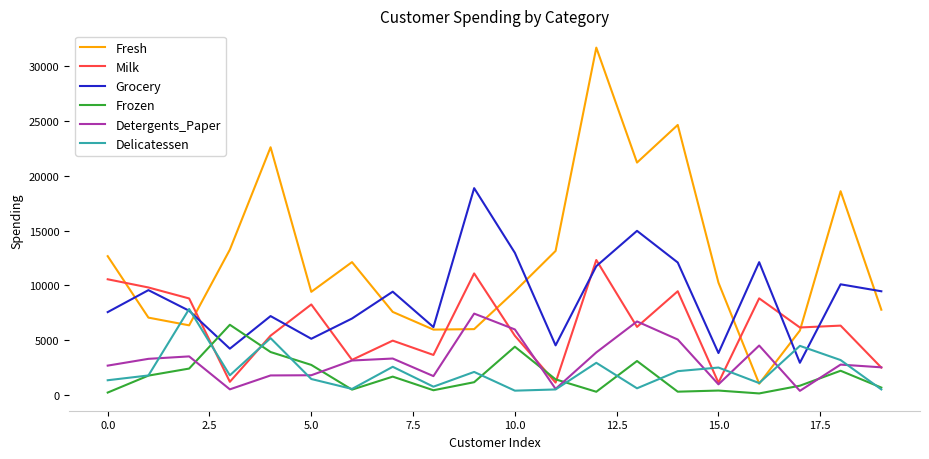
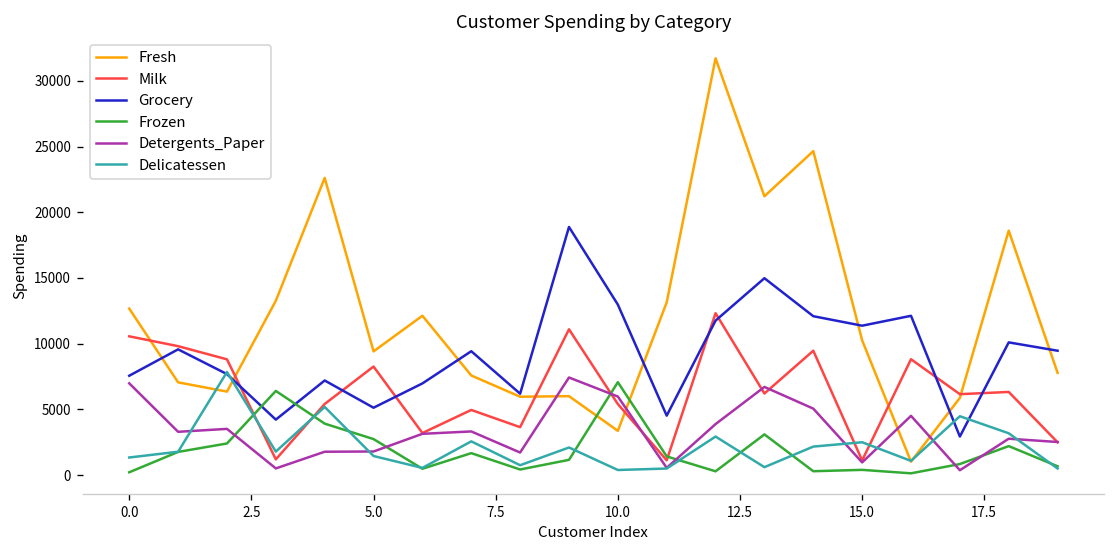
  {
    "Fresh": {
      "0.0": 12700,
      "5.0": 9400,
-     "10.0": 9500,
+     "10.0": 3400,
      "15.0": 10300
    },
    "Milk": {
      "0.0": 10600,
      "5.0": 8300,
      "10.0": 5400
    },
    "Grocery": {
      "0.0": 7600,
      "5.0": 5100,
      "10.0": 13000,
-     "15.0": 3800
+     "15.0": 11400
    },
    "Frozen": {
      "0.0": 200,
      "5.0": 2700,
-     "10.0": 4400,
+     "10.0": 7100,
      "15.0": 400
    },
    "Detergents_Paper": {
-     "0.0": 2700,
+     "0.0": 7000,
      "5.0": 1800,
      "10.0": 6000
    },
    "Delicatessen": {
      "0.0": 1300,
      "5.0": 1500,
      "10.0": 400,
      "15.0": 2500
    }
  }
